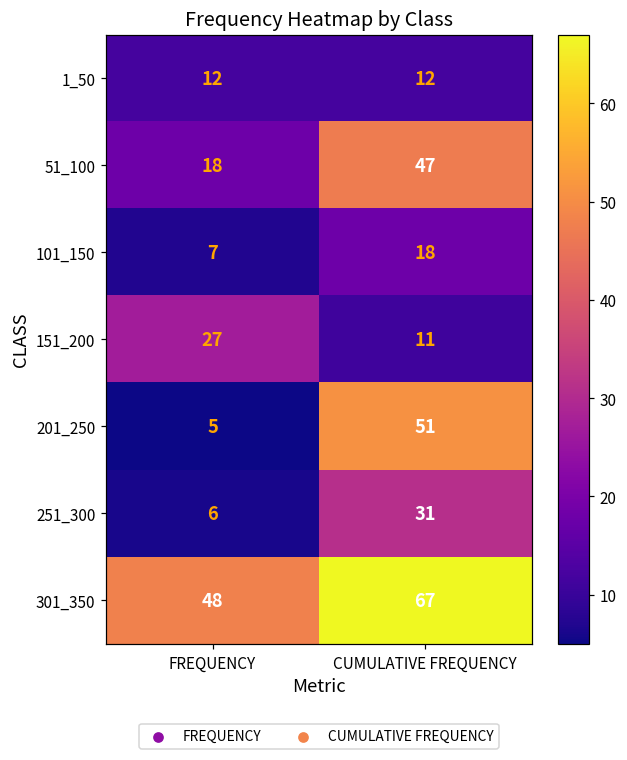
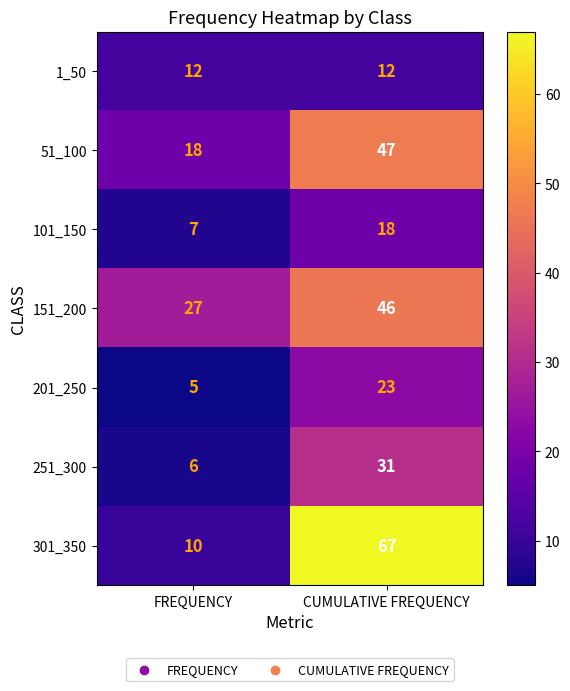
  {
    "1_50": {
      "FREQUENCY": 12,
      "CUMULATIVE FREQUENCY": 12
    },
    "51_100": {
      "FREQUENCY": 18,
      "CUMULATIVE FREQUENCY": 47
    },
    "101_150": {
      "FREQUENCY": 7,
      "CUMULATIVE FREQUENCY": 18
    },
    "151_200": {
      "FREQUENCY": 27,
-     "CUMULATIVE FREQUENCY": 11
+     "CUMULATIVE FREQUENCY": 46
    },
    "201_250": {
      "FREQUENCY": 5,
-     "CUMULATIVE FREQUENCY": 51
+     "CUMULATIVE FREQUENCY": 23
    },
    "251_300": {
      "FREQUENCY": 6,
      "CUMULATIVE FREQUENCY": 31
    },
    "301_350": {
-     "FREQUENCY": 48,
+     "FREQUENCY": 10,
      "CUMULATIVE FREQUENCY": 67
    }
  }
